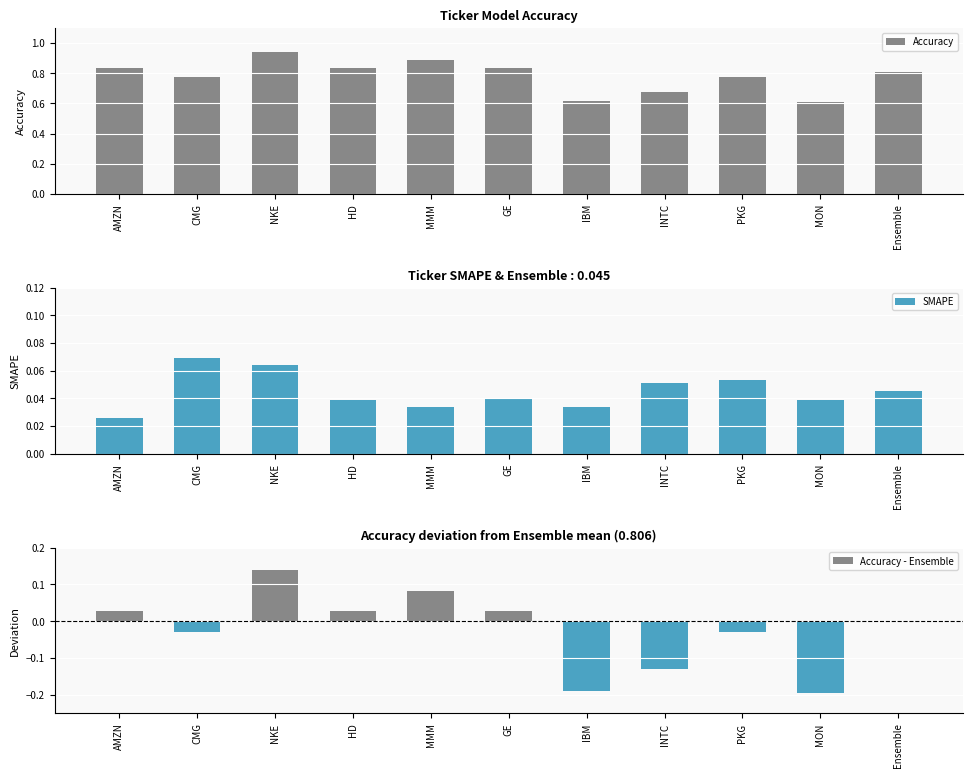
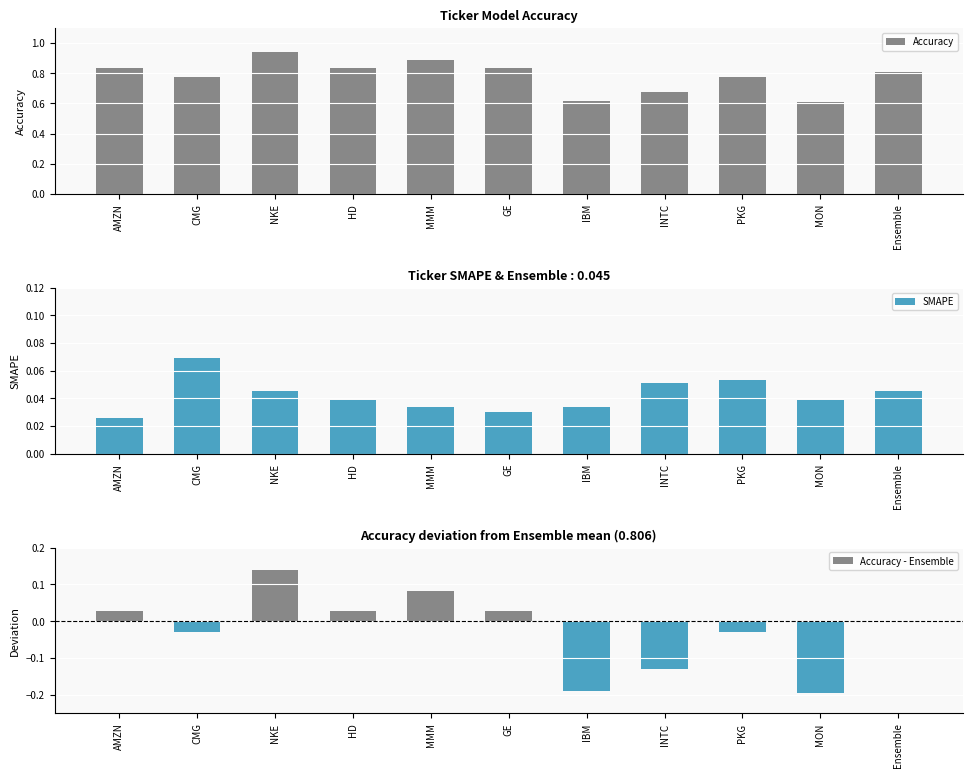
  {
    "Ticker Model Accuracy": {
      "AMZN": 0.83,
      "CMG": 0.78,
      "NKE": 0.94,
      "HD": 0.83,
      "MMM": 0.89,
      "GE": 0.83,
      "IBM": 0.62,
      "INTC": 0.68,
      "PKG": 0.78,
      "MON": 0.61,
      "Ensemble": 0.81
    },
    "Ticker SMAPE & Ensemble : 0.045": {
      "AMZN": 0.026,
      "CMG": 0.069,
-     "NKE": 0.064,
+     "NKE": 0.045,
      "HD": 0.039,
      "MMM": 0.034,
-     "GE": 0.04,
+     "GE": 0.03,
      "IBM": 0.034,
      "INTC": 0.051,
      "PKG": 0.053,
      "MON": 0.039,
      "Ensemble": 0.045
    },
    "Accuracy deviation from Ensemble mean (0.806)": {
      "AMZN": 0.03,
      "CMG": -0.03,
      "NKE": 0.14,
      "HD": 0.03,
      "MMM": 0.08,
      "GE": 0.03,
      "IBM": -0.19,
      "INTC": -0.13,
      "PKG": -0.03,
      "MON": -0.20,
      "Ensemble": 0.00
    }
  }
